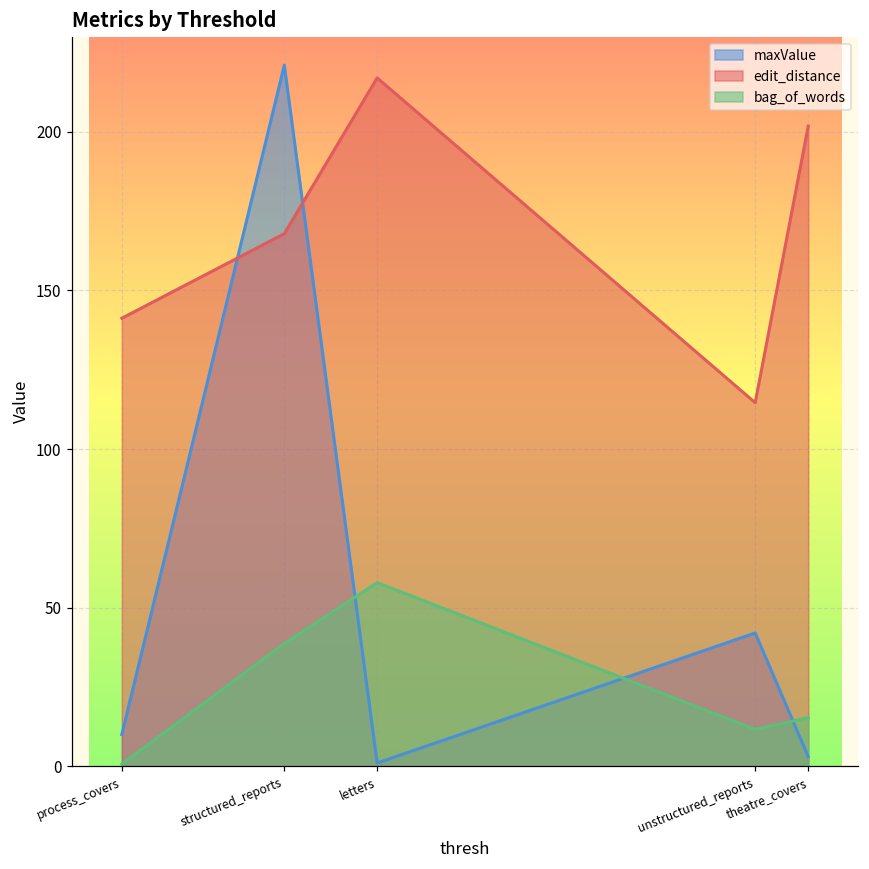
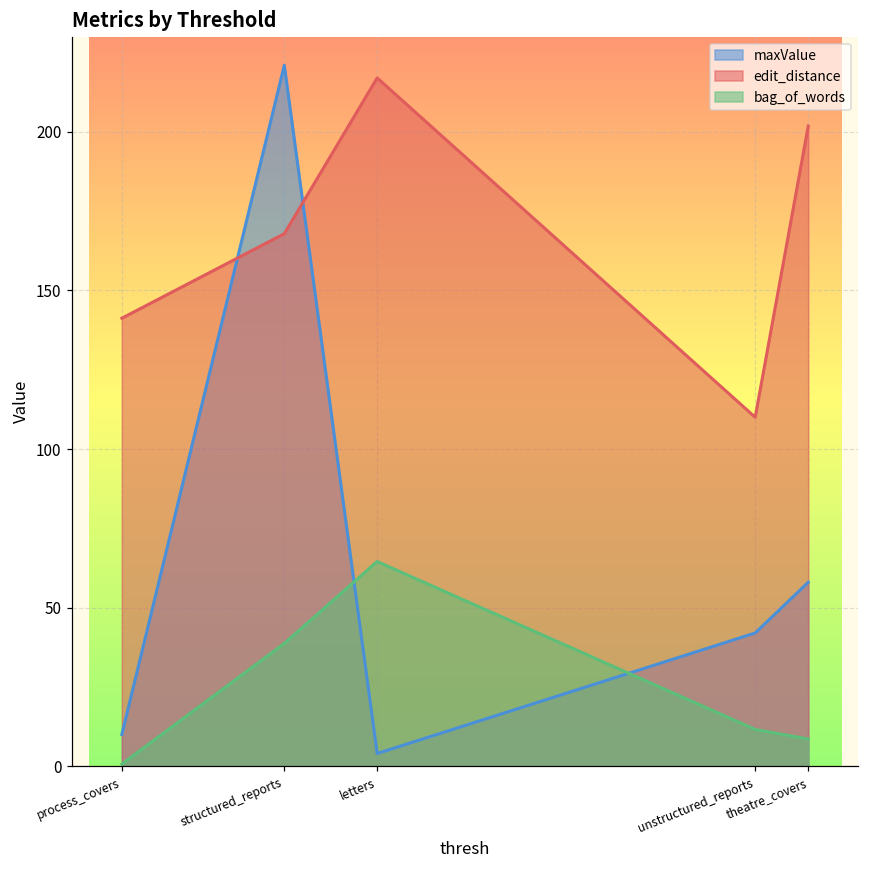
  {
    "maxValue": {
      "process_covers": 10,
      "structured_reports": 221,
-     "letters": 1,
+     "letters": 4,
      "unstructured_reports": 42,
-     "theatre_covers": 3
+     "theatre_covers": 58
    },
    "edit_distance": {
      "process_covers": 141,
      "structured_reports": 168,
      "letters": 217,
-     "unstructured_reports": 115,
+     "unstructured_reports": 110,
      "theatre_covers": 202
    },
    "bag_of_words": {
      "process_covers": 1,
      "structured_reports": 39,
-     "letters": 58,
+     "letters": 65,
      "unstructured_reports": 12,
-     "theatre_covers": 15
+     "theatre_covers": 9
    }
  }
